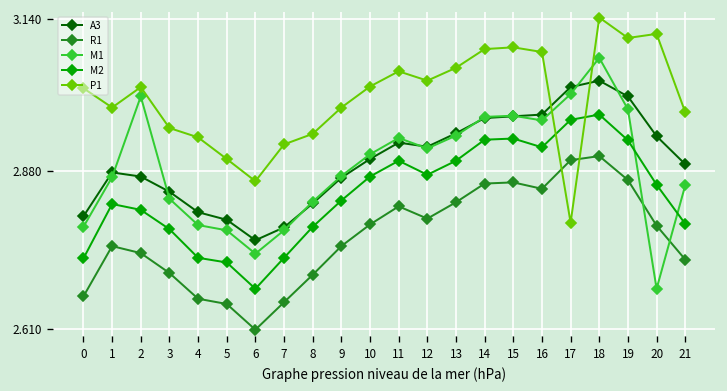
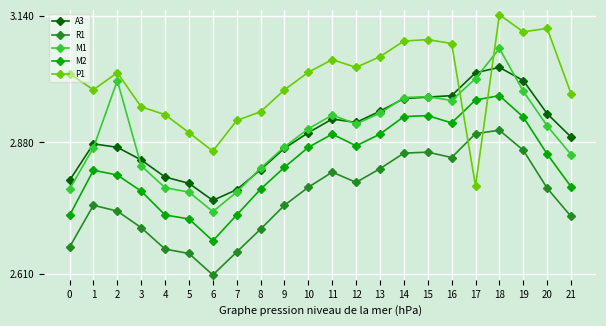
  {
    "A3": {
      "0": 2.80,
      "1": 2.88,
      "2": 2.87,
      "3": 2.84,
      "4": 2.81,
      "5": 2.80,
      "6": 2.76,
      "10": 2.90,
      "11": 2.93,
      "16": 2.98,
      "17": 3.02,
      "18": 3.03,
      "19": 3.01,
      "20": 2.94,
      "21": 2.89
    },
    "M1": {
      "0": 2.78,
      "1": 2.87,
      "2": 3.01,
      "3": 2.83,
      "4": 2.79,
      "5": 2.78,
      "6": 2.74,
      "10": 2.91,
      "11": 2.94,
      "16": 2.97,
      "17": 3.01,
      "18": 3.07,
      "19": 2.99,
-     "20": 2.68,
+     "20": 2.91,
      "21": 2.86
    },
    "P1": {
      "1": 2.99,
      "2": 3.02,
      "3": 2.95,
      "4": 2.94,
      "5": 2.90,
      "6": 2.86,
      "7": 2.93,
      "8": 2.94,
      "9": 2.99,
      "10": 3.02,
      "11": 3.05,
      "12": 3.03,
      "13": 3.06,
      "14": 3.09,
      "15": 3.09,
      "16": 3.08,
      "17": 2.79,
      "18": 3.14,
      "19": 3.11,
      "20": 3.11,
      "21": 2.98
    }
  }
